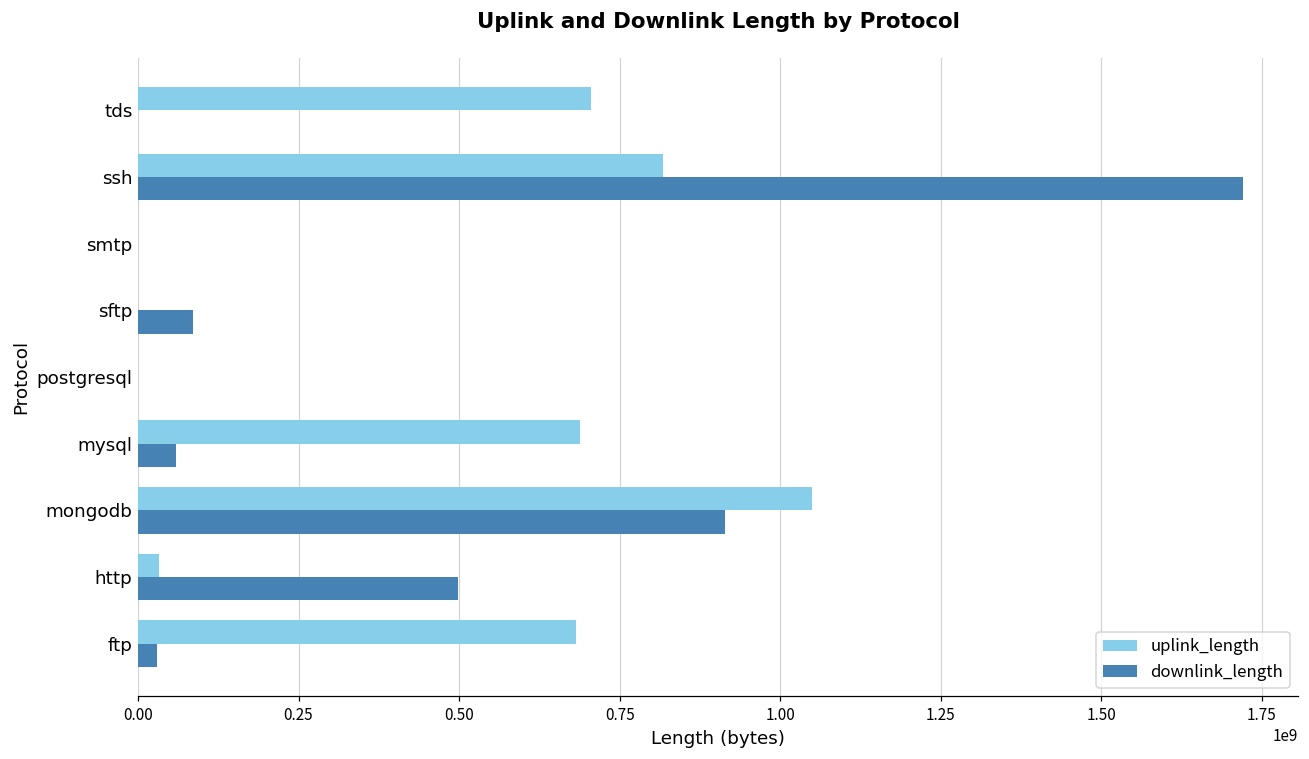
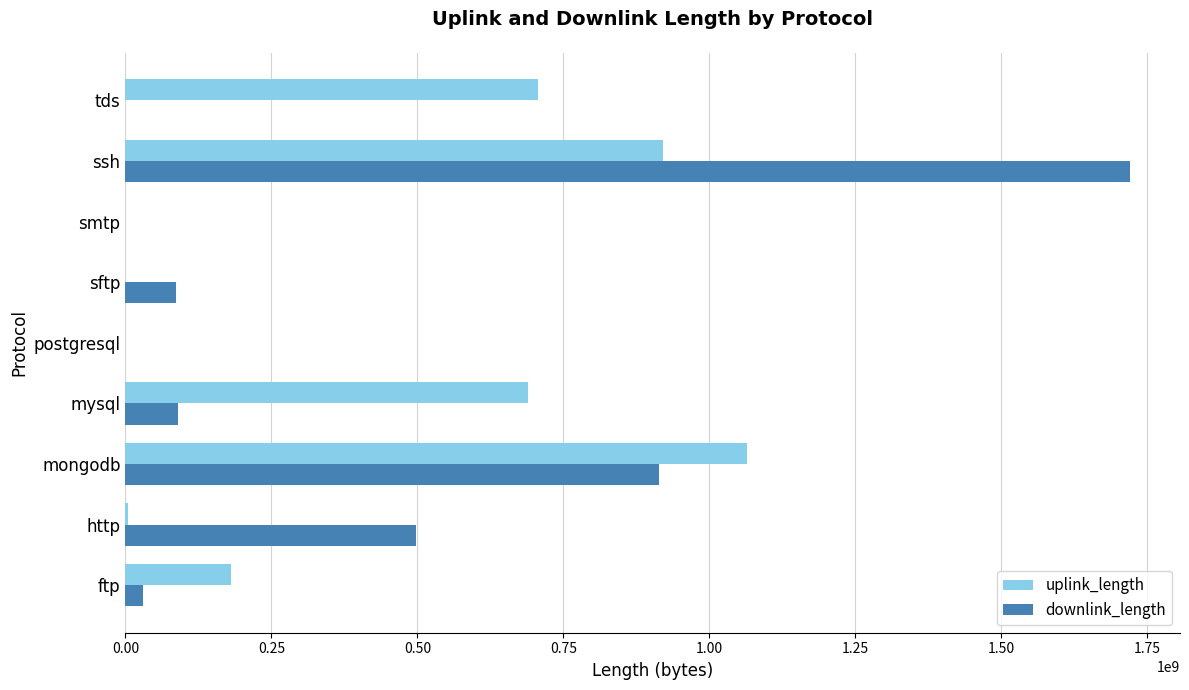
  {
    "uplink_length": {
      "tds": 710000000,
-     "ssh": 820000000,
+     "ssh": 920000000,
      "mysql": 690000000,
-     "mongodb": 1050000000,
-     "http": 30000000,
-     "ftp": 680000000
+     "mongodb": 1060000000,
+     "http": 0,
+     "ftp": 180000000
    },
    "downlink_length": {
      "ssh": 1720000000,
      "sftp": 90000000,
-     "mysql": 60000000,
+     "mysql": 90000000,
      "mongodb": 910000000,
      "http": 500000000,
      "ftp": 30000000
    }
  }
